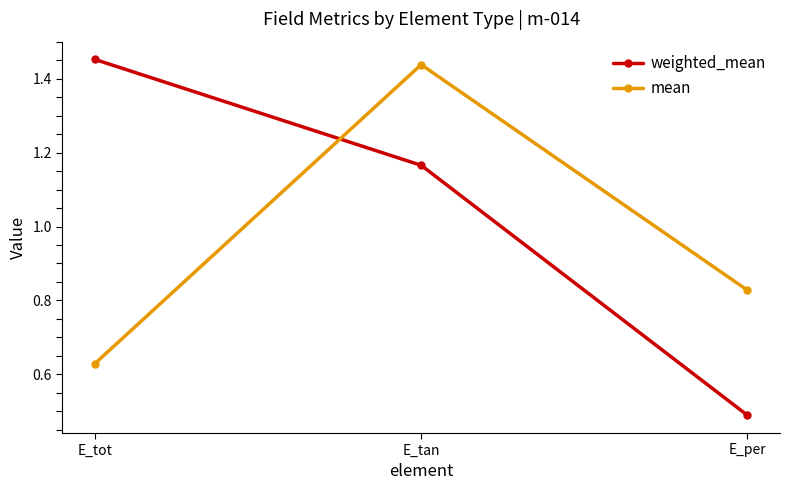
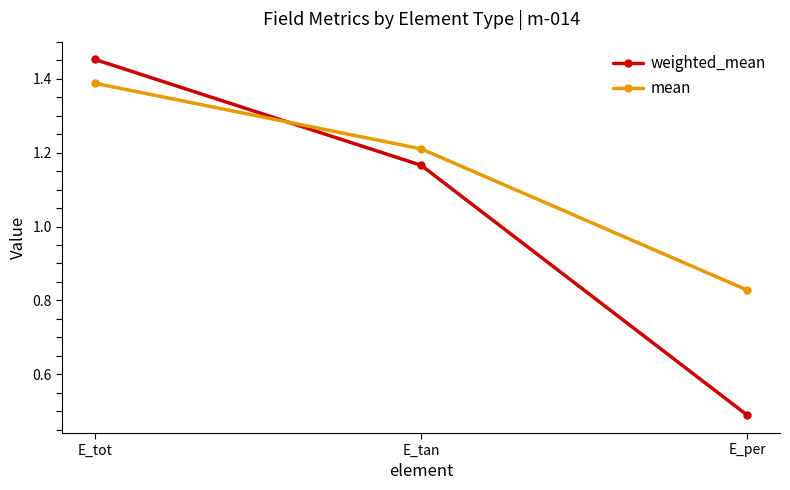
  {
    "weighted_mean": {
      "E_tot": 1.45,
      "E_tan": 1.17,
      "E_per": 0.49
    },
    "mean": {
-     "E_tot": 0.63,
-     "E_tan": 1.44,
+     "E_tot": 1.39,
+     "E_tan": 1.21,
      "E_per": 0.83
    }
  }
